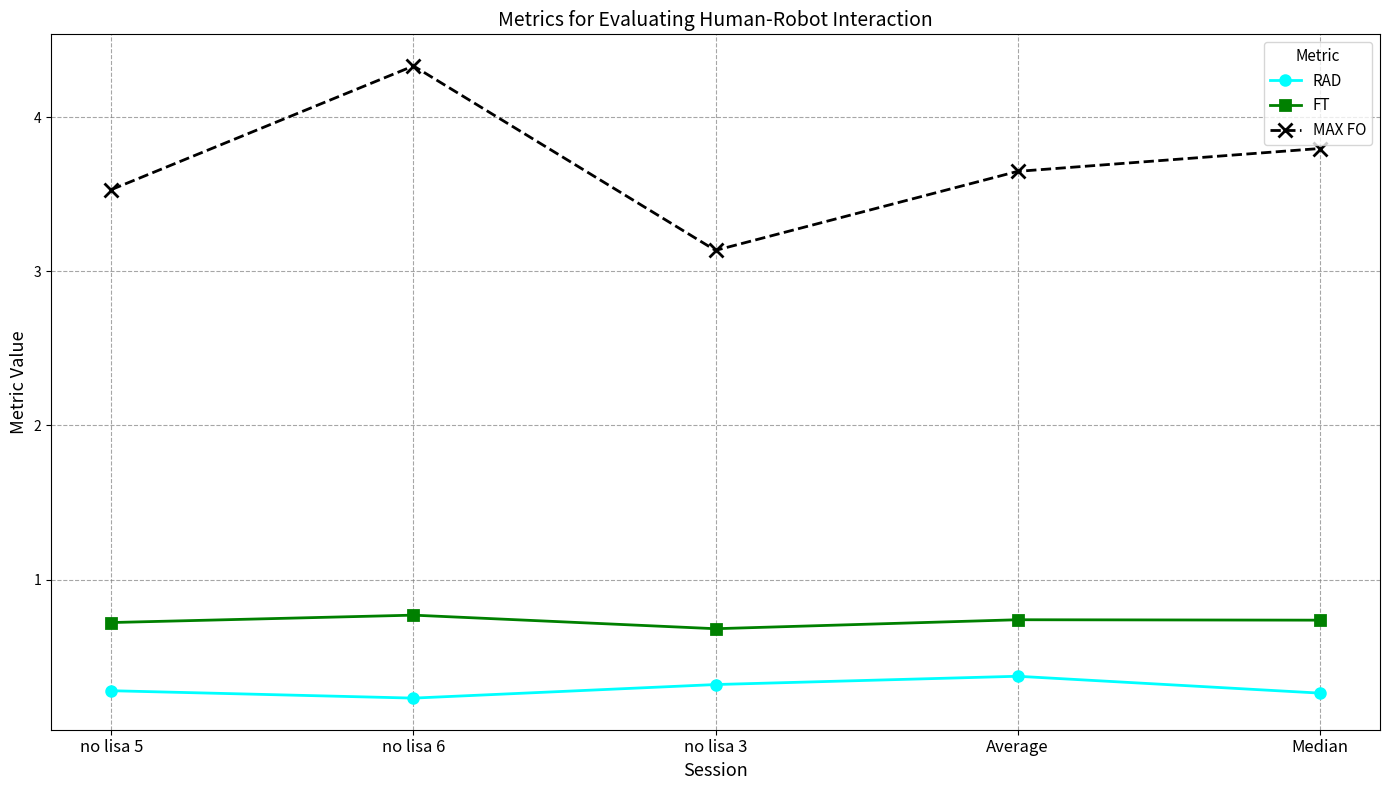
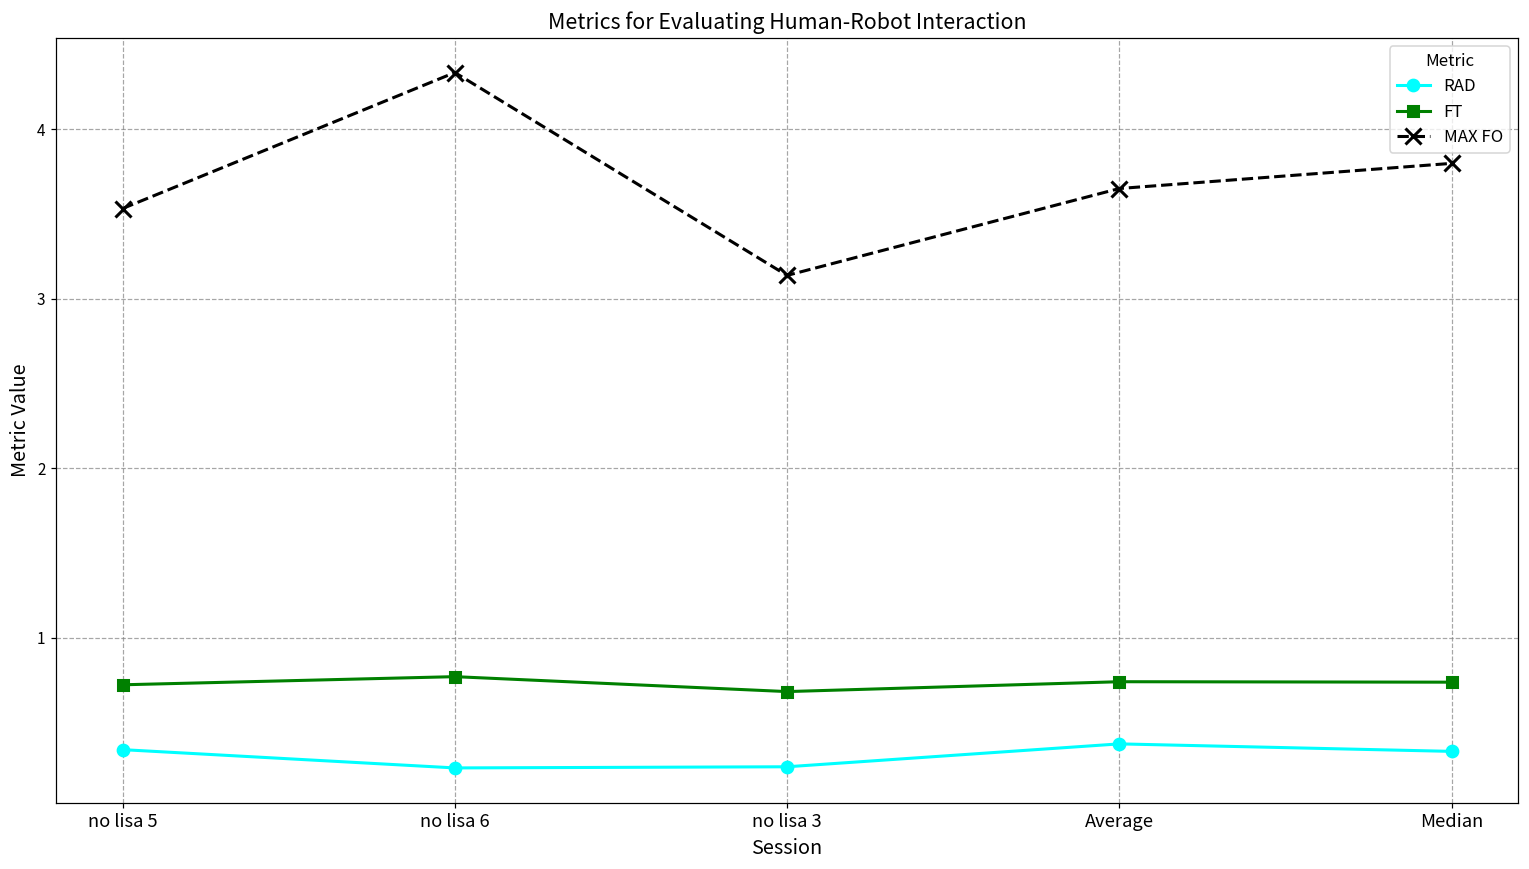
  {
    "RAD": {
-     "no lisa 5": 0.28,
+     "no lisa 5": 0.34,
      "no lisa 6": 0.23,
-     "no lisa 3": 0.32,
+     "no lisa 3": 0.24,
      "Average": 0.37,
-     "Median": 0.26
+     "Median": 0.33
    },
    "FT": {
      "no lisa 5": 0.72,
      "no lisa 6": 0.77,
      "no lisa 3": 0.68,
      "Average": 0.74,
      "Median": 0.74
    },
    "MAX FO": {
      "no lisa 5": 3.53,
      "no lisa 6": 4.33,
      "no lisa 3": 3.14,
      "Average": 3.65,
      "Median": 3.80
    }
  }
